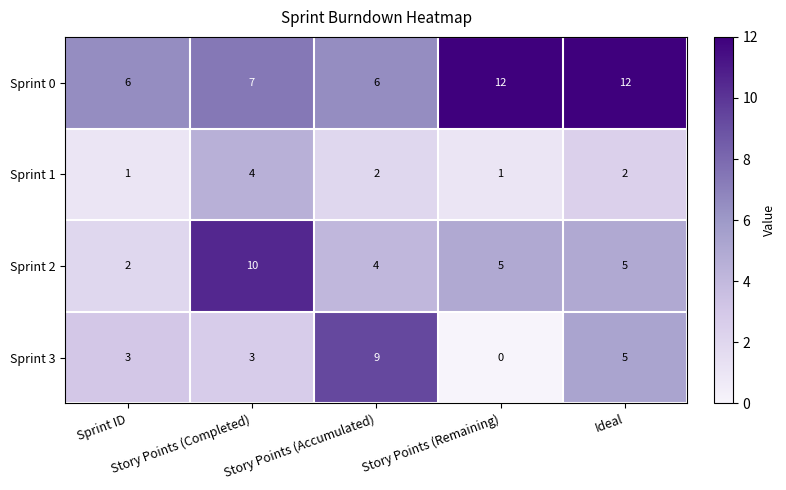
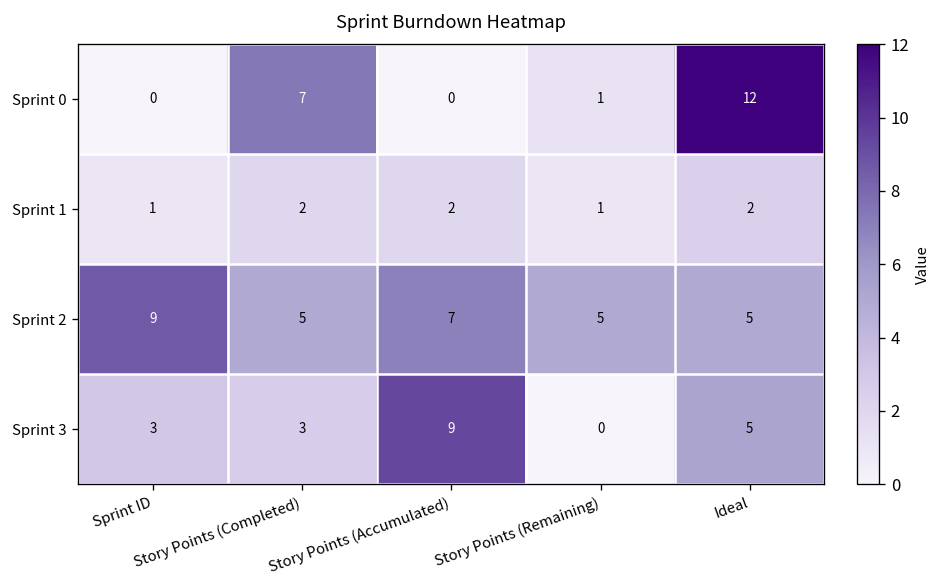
  {
    "Sprint 0": {
-     "Sprint ID": 6,
+     "Sprint ID": 0,
      "Story Points (Completed)": 7,
-     "Story Points (Accumulated)": 6,
-     "Story Points (Remaining)": 12,
+     "Story Points (Accumulated)": 0,
+     "Story Points (Remaining)": 1,
      "Ideal": 12
    },
    "Sprint 1": {
      "Sprint ID": 1,
-     "Story Points (Completed)": 4,
+     "Story Points (Completed)": 2,
      "Story Points (Accumulated)": 2,
      "Story Points (Remaining)": 1,
      "Ideal": 2
    },
    "Sprint 2": {
-     "Sprint ID": 2,
-     "Story Points (Completed)": 10,
-     "Story Points (Accumulated)": 4,
+     "Sprint ID": 9,
+     "Story Points (Completed)": 5,
+     "Story Points (Accumulated)": 7,
      "Story Points (Remaining)": 5,
      "Ideal": 5
    },
    "Sprint 3": {
      "Sprint ID": 3,
      "Story Points (Completed)": 3,
      "Story Points (Accumulated)": 9,
      "Story Points (Remaining)": 0,
      "Ideal": 5
    }
  }
